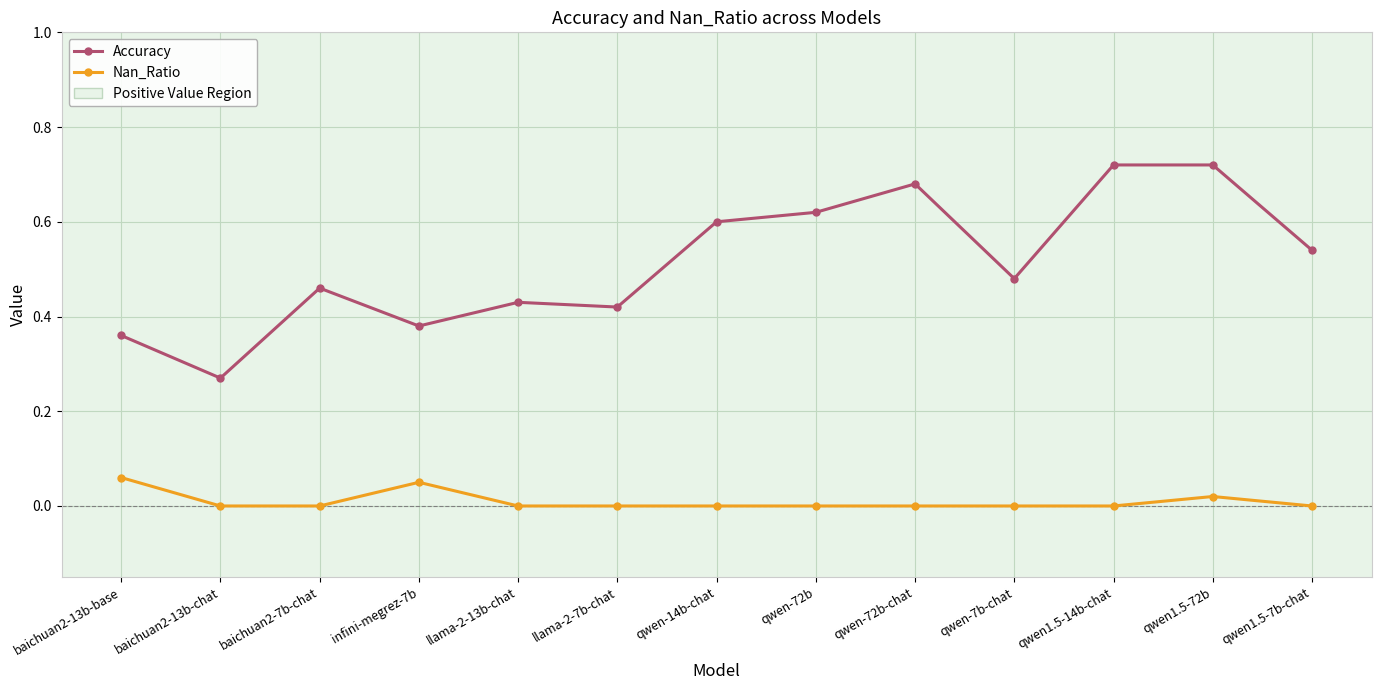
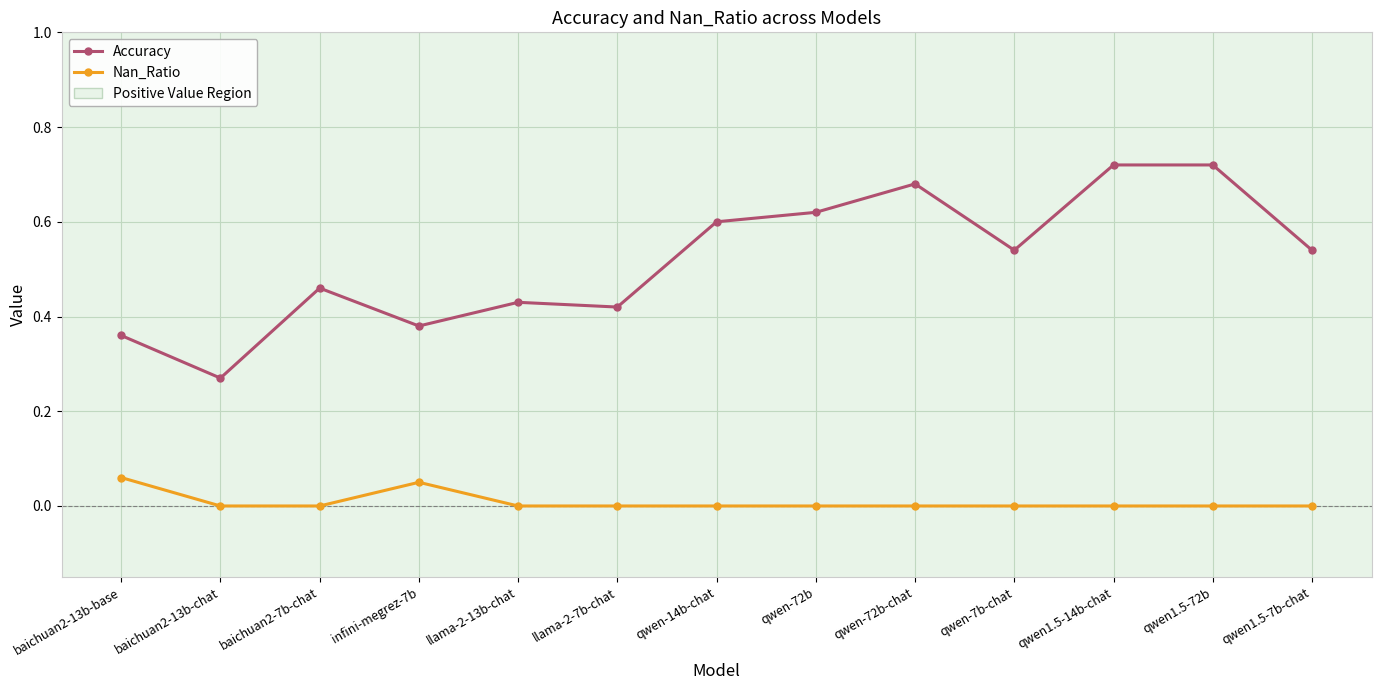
  {
    "Accuracy": {
      "baichuan2-13b-base": 0.36,
      "baichuan2-13b-chat": 0.27,
      "baichuan2-7b-chat": 0.46,
      "infini-megrez-7b": 0.38,
      "llama-2-13b-chat": 0.43,
      "llama-2-7b-chat": 0.42,
      "qwen-14b-chat": 0.60,
      "qwen-72b": 0.62,
      "qwen-72b-chat": 0.68,
-     "qwen-7b-chat": 0.48,
+     "qwen-7b-chat": 0.54,
      "qwen1.5-14b-chat": 0.72,
      "qwen1.5-72b": 0.72,
      "qwen1.5-7b-chat": 0.54
    },
    "Nan_Ratio": {
      "baichuan2-13b-base": 0.06,
      "baichuan2-13b-chat": 0.00,
      "baichuan2-7b-chat": 0.00,
      "infini-megrez-7b": 0.05,
      "llama-2-13b-chat": 0.00,
      "llama-2-7b-chat": 0.00,
      "qwen-14b-chat": 0.00,
      "qwen-72b": 0.00,
      "qwen-72b-chat": 0.00,
      "qwen-7b-chat": 0.00,
      "qwen1.5-14b-chat": 0.00,
-     "qwen1.5-72b": 0.02,
+     "qwen1.5-72b": 0.00,
      "qwen1.5-7b-chat": 0.00
    }
  }
